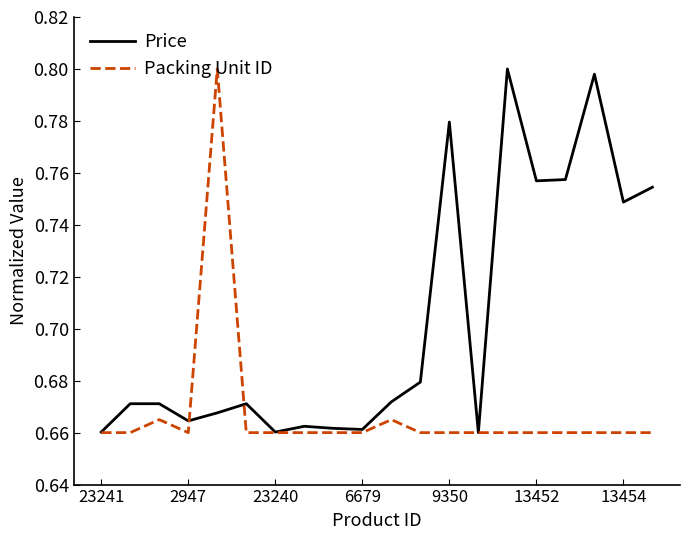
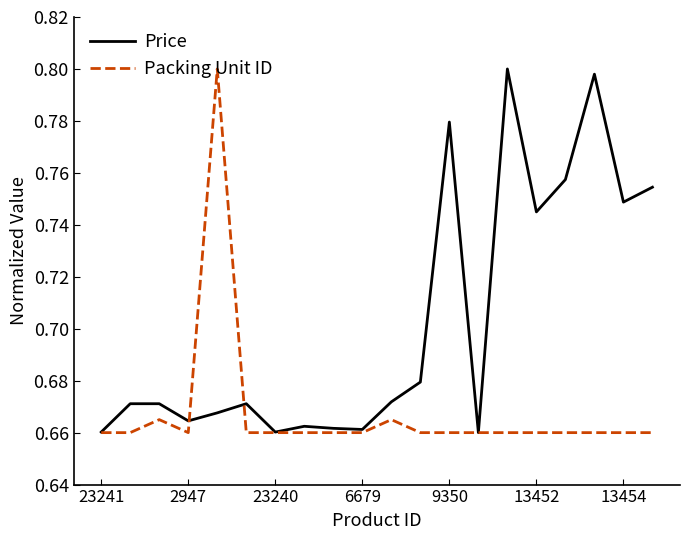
  {
    "Price": {
      "2947": 0.665,
      "6679": 0.661,
      "9350": 0.780,
-     "13452": 0.757,
+     "13452": 0.745,
      "13454": 0.749
    },
    "Packing Unit ID": {
      "2947": 0.660,
      "6679": 0.660,
      "9350": 0.660,
      "13452": 0.660,
      "13454": 0.660
    }
  }
